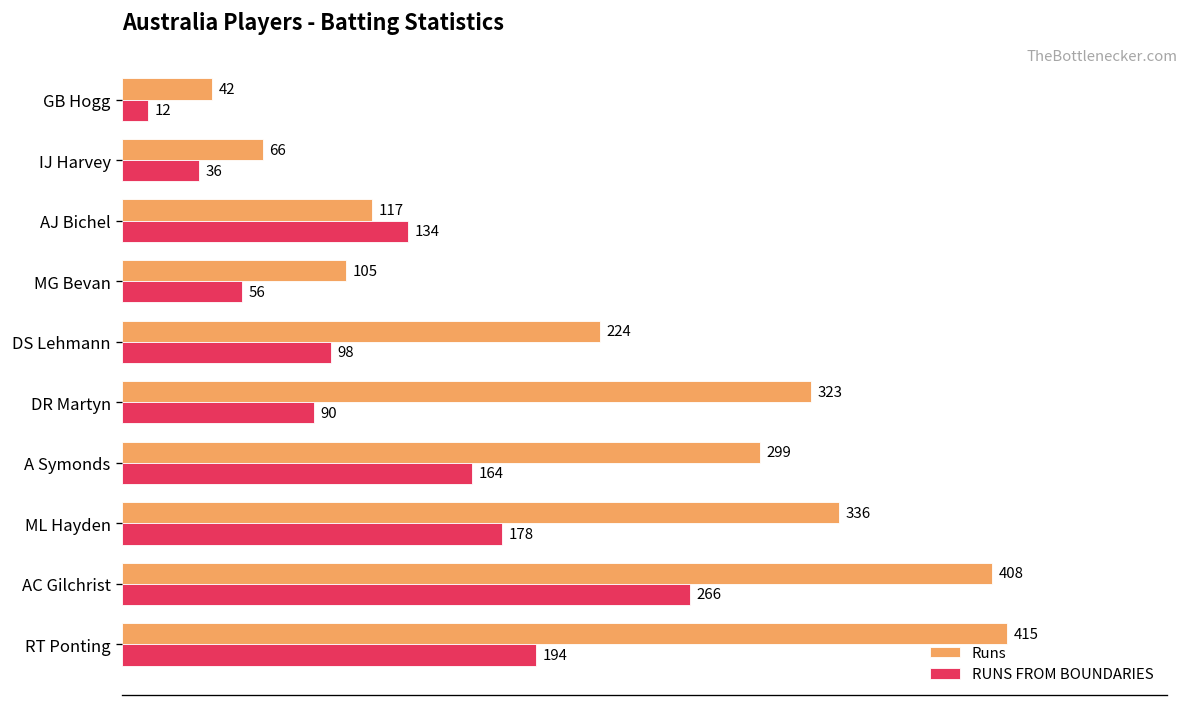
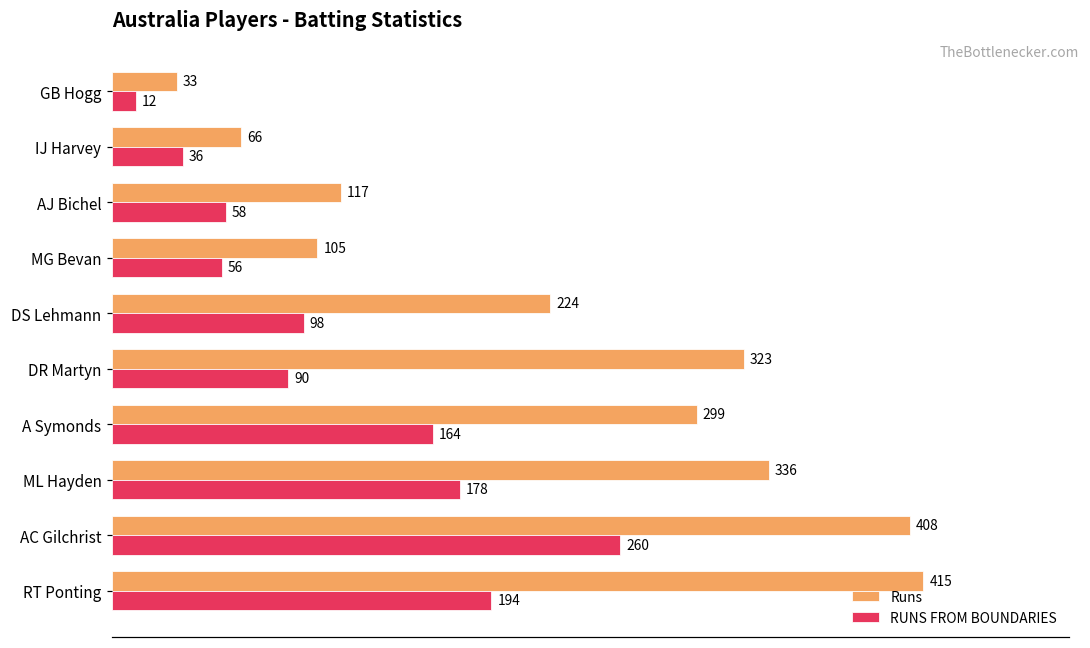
  {
    "Runs": {
-     "GB Hogg": 42,
+     "GB Hogg": 33,
      "IJ Harvey": 66,
      "AJ Bichel": 117,
      "MG Bevan": 105,
      "DS Lehmann": 224,
      "DR Martyn": 323,
      "A Symonds": 299,
      "ML Hayden": 336,
      "AC Gilchrist": 408,
      "RT Ponting": 415
    },
    "RUNS FROM BOUNDARIES": {
      "GB Hogg": 12,
      "IJ Harvey": 36,
-     "AJ Bichel": 134,
+     "AJ Bichel": 58,
      "MG Bevan": 56,
      "DS Lehmann": 98,
      "DR Martyn": 90,
      "A Symonds": 164,
      "ML Hayden": 178,
-     "AC Gilchrist": 266,
+     "AC Gilchrist": 260,
      "RT Ponting": 194
    }
  }
